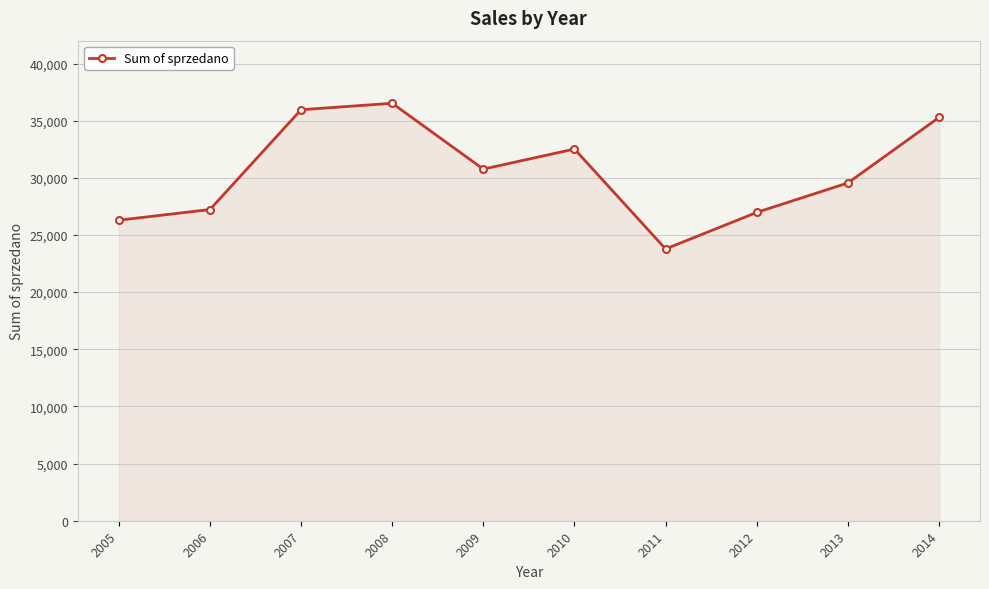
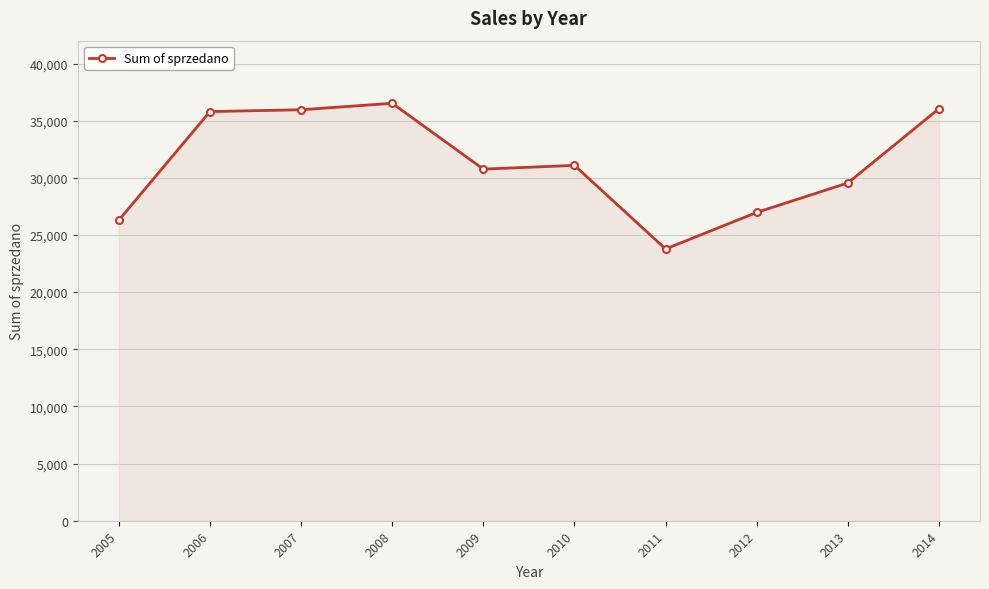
  {
    "2005": "26,300",
-   "2006": "27,200",
+   "2006": "35,800",
    "2007": "36,000",
    "2008": "36,500",
    "2009": "30,800",
-   "2010": "32,500",
+   "2010": "31,100",
    "2011": "23,800",
    "2012": "27,000",
    "2013": "29,600",
-   "2014": "35,300"
+   "2014": "36,100"
  }
